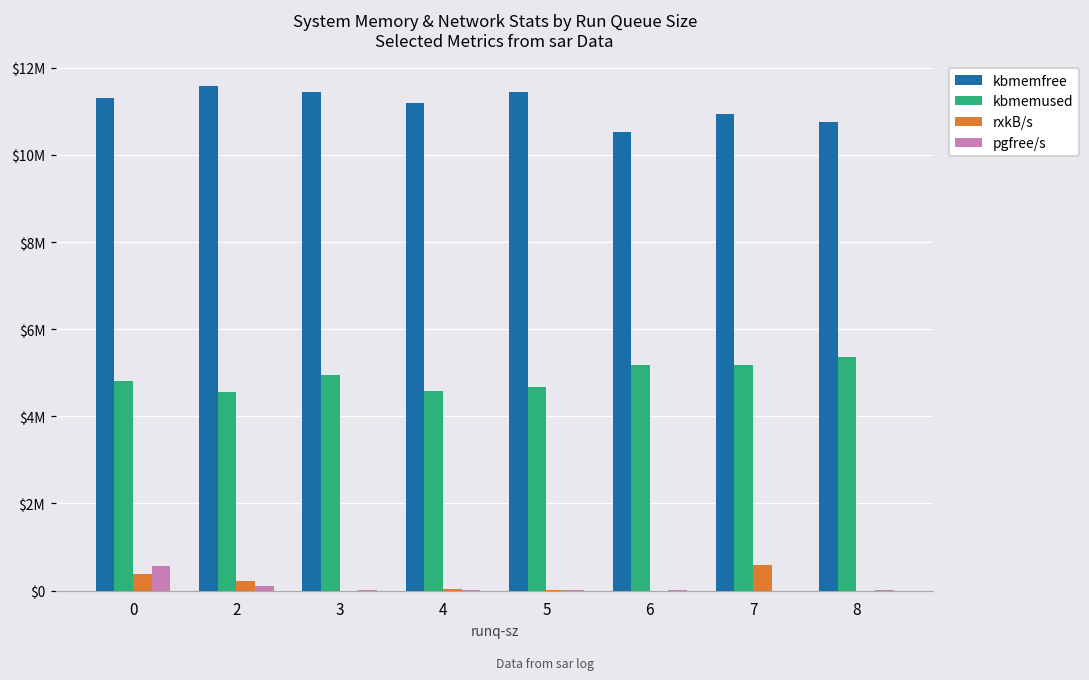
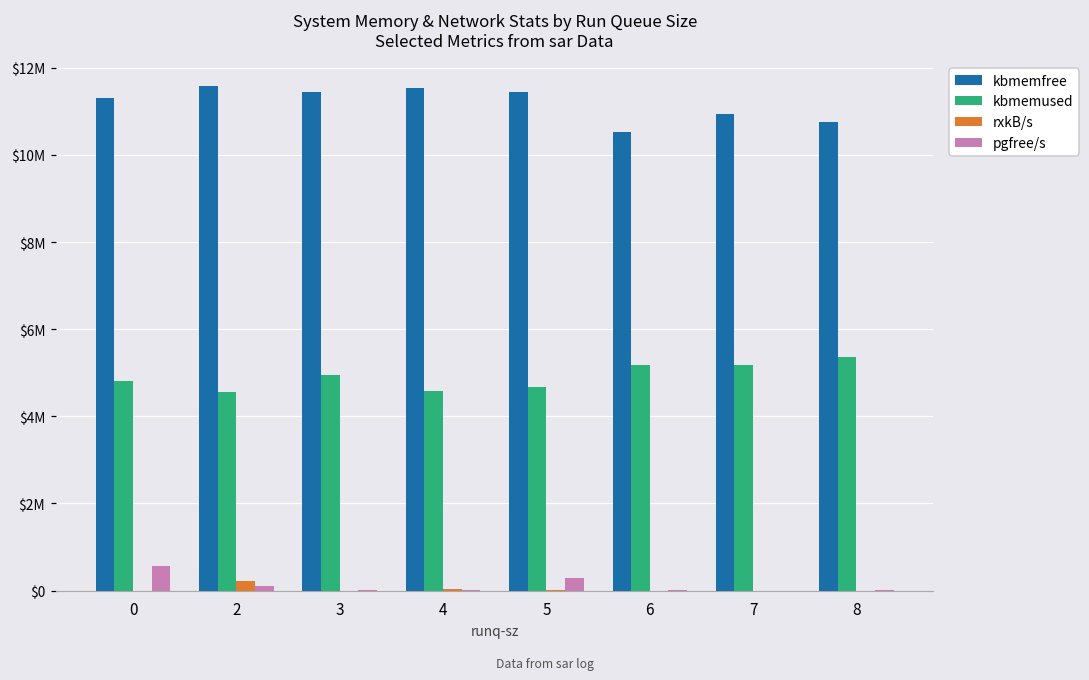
  {
    "kbmemfree": {
      "0": "$11300000",
      "2": "$11600000",
      "3": "$11400000",
-     "4": "$11200000",
+     "4": "$11500000",
      "5": "$11400000",
      "6": "$10500000",
      "7": "$11000000",
      "8": "$10800000"
    },
    "kbmemused": {
      "0": "$4800000",
      "2": "$4600000",
      "3": "$5000000",
      "4": "$4600000",
      "5": "$4700000",
      "6": "$5200000",
      "7": "$5200000",
      "8": "$5400000"
    },
    "rxkB/s": {
-     "0": "$400000",
+     "0": "$0",
      "2": "$200000",
-     "7": "$600000"
+     "7": "$0"
    },
    "pgfree/s": {
      "0": "$600000",
      "2": "$100000",
-     "5": "$0"
+     "5": "$300000"
    }
  }
